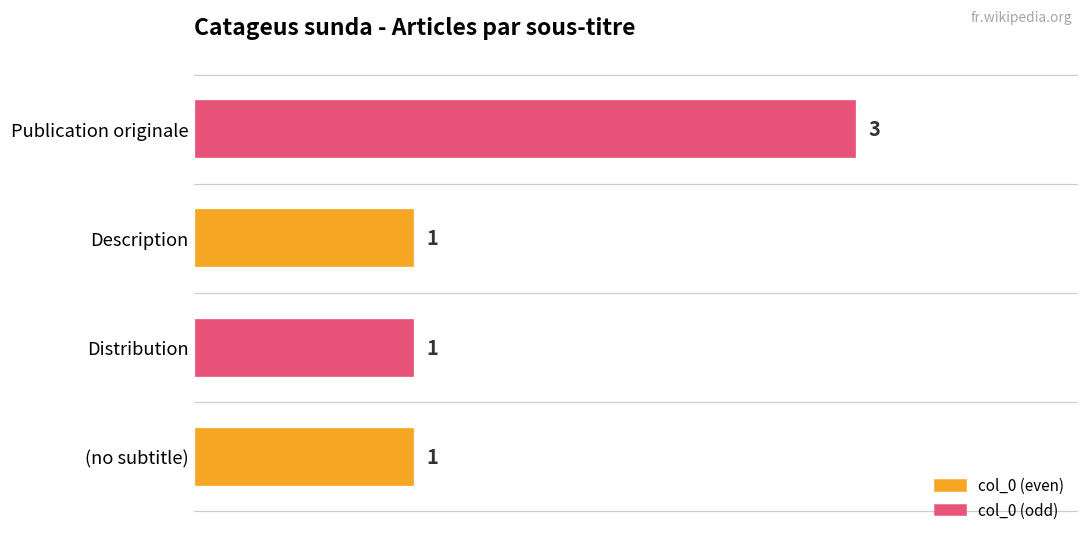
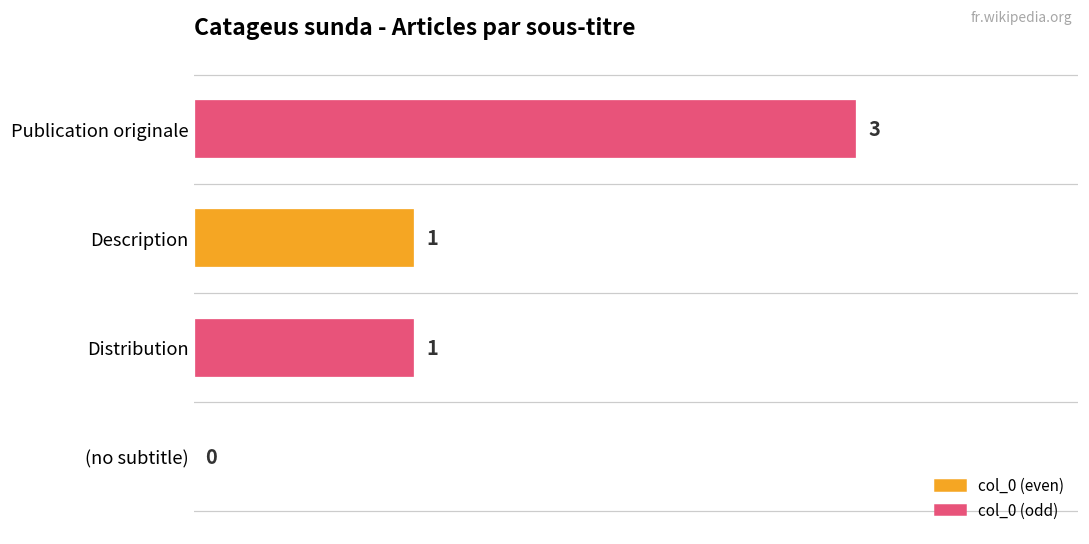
  {
    "Publication originale": 3,
    "Description": 1,
    "Distribution": 1,
-   "(no subtitle)": 1
+   "(no subtitle)": 0
  }
